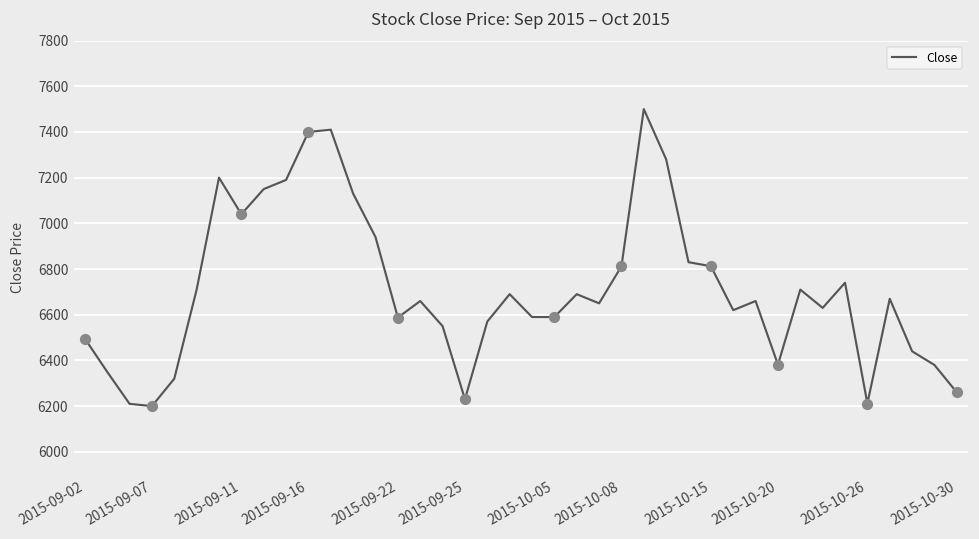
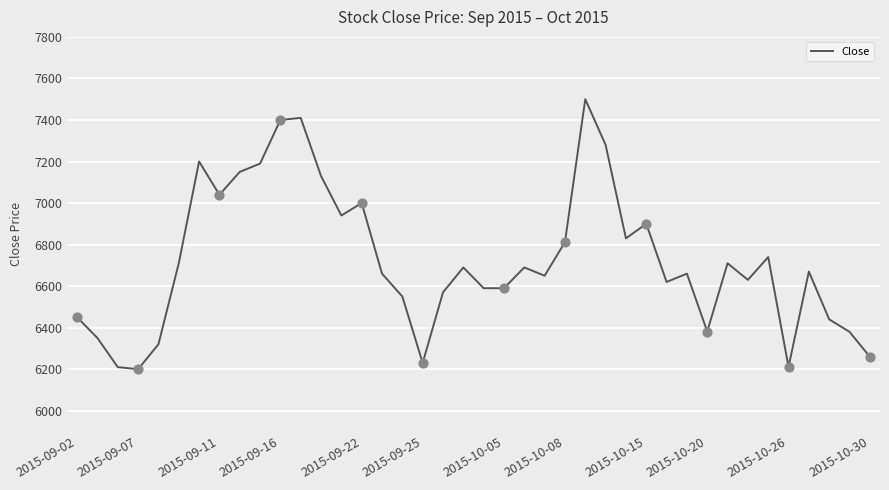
  {
    "Close": {
-     "2015-09-02": 6500,
-     "2015-09-22": 6590,
-     "2015-10-15": 6810
+     "2015-09-02": 6450,
+     "2015-09-22": 7000,
+     "2015-10-15": 6900
    }
  }
